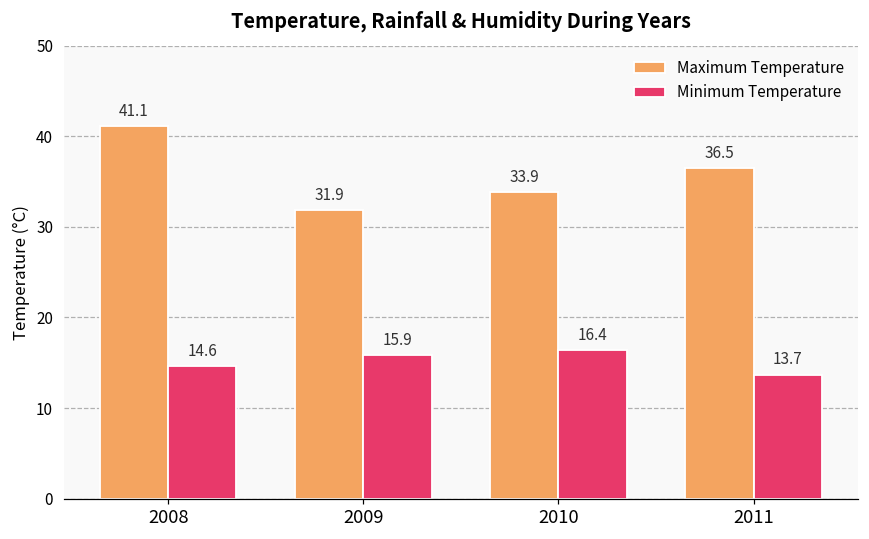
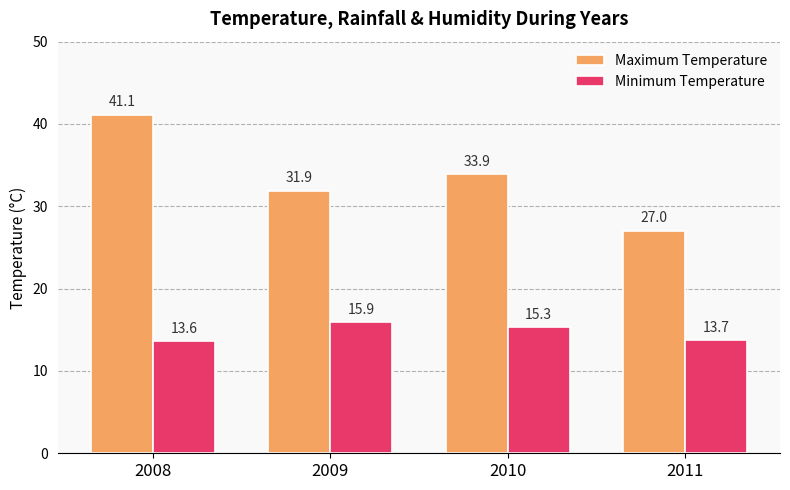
  {
    "Maximum Temperature": {
      "2008": 41.1,
      "2009": 31.9,
      "2010": 33.9,
-     "2011": 36.5
+     "2011": 27.0
    },
    "Minimum Temperature": {
-     "2008": 14.6,
+     "2008": 13.6,
      "2009": 15.9,
-     "2010": 16.4,
+     "2010": 15.3,
      "2011": 13.7
    }
  }
